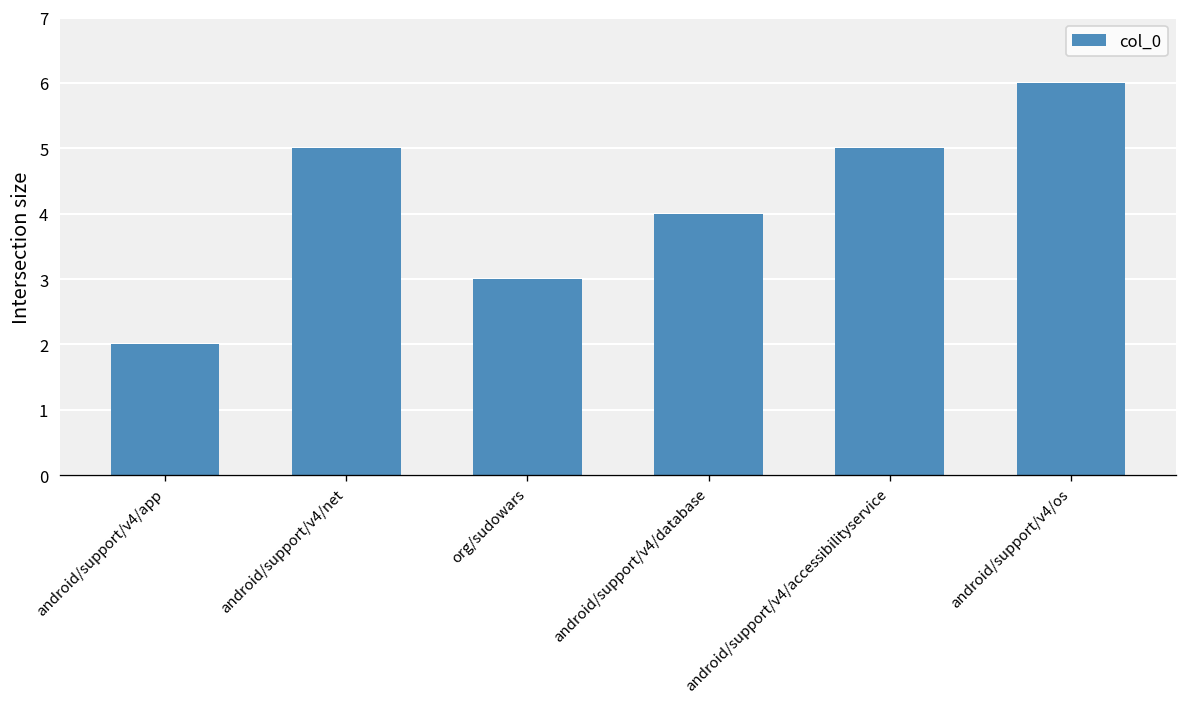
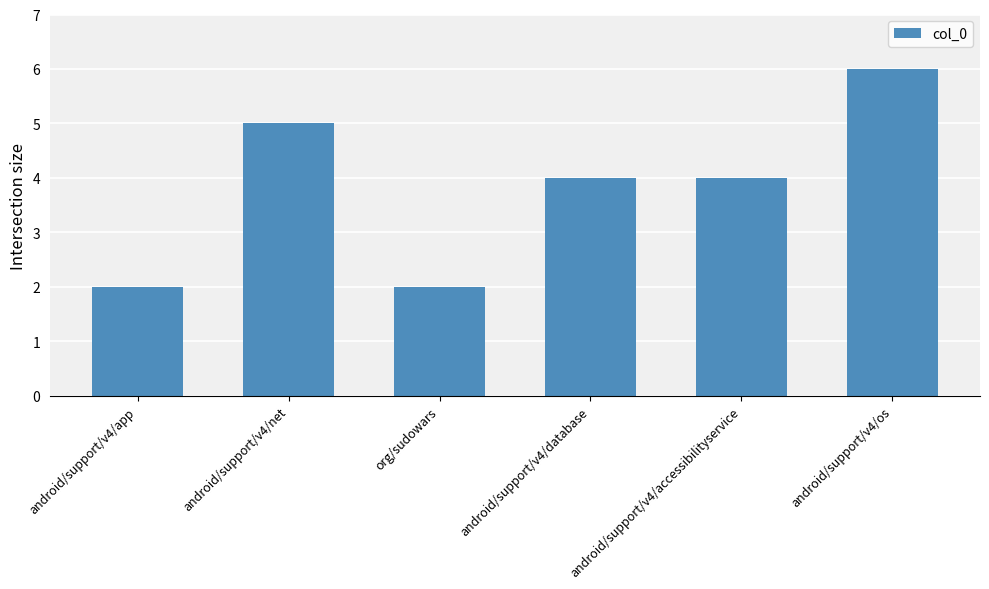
  {
    "android/support/v4/app": 2,
    "android/support/v4/net": 5,
-   "org/sudowars": 3,
+   "org/sudowars": 2,
    "android/support/v4/database": 4,
-   "android/support/v4/accessibilityservice": 5,
+   "android/support/v4/accessibilityservice": 4,
    "android/support/v4/os": 6
  }
